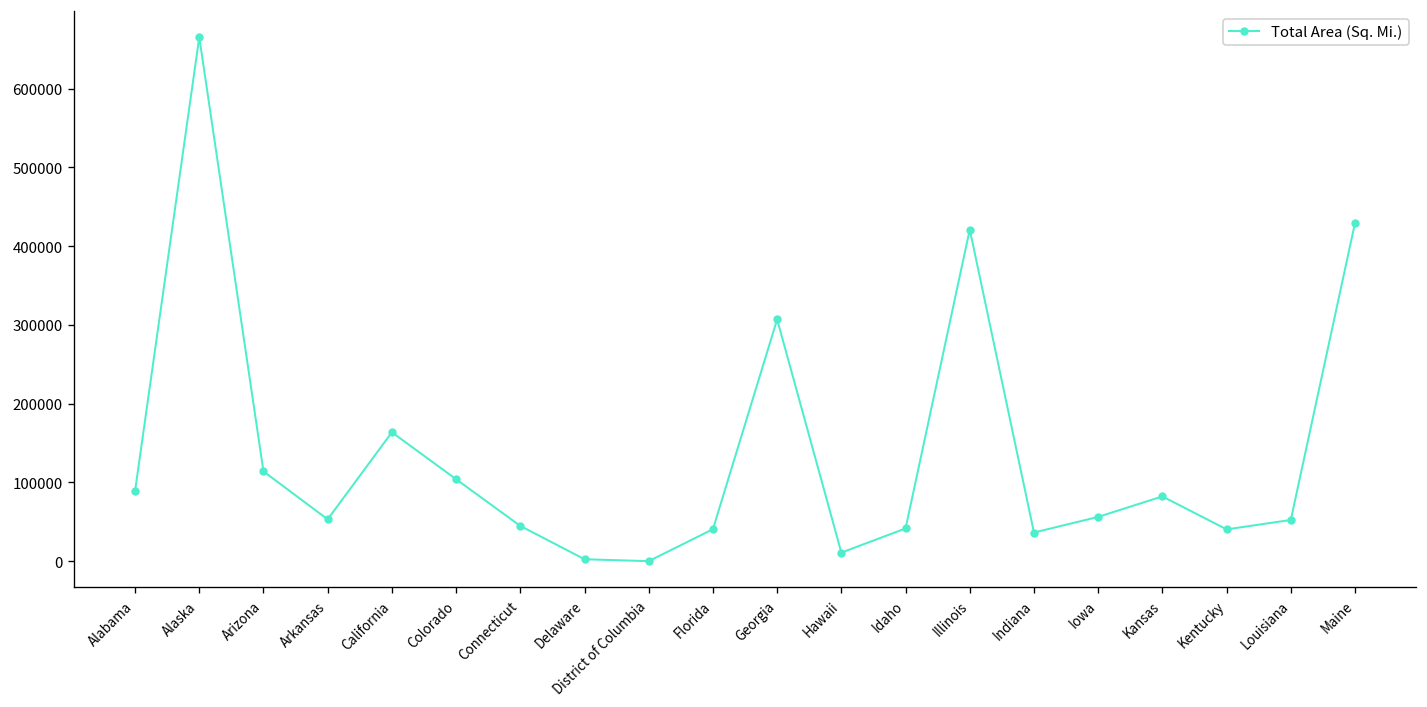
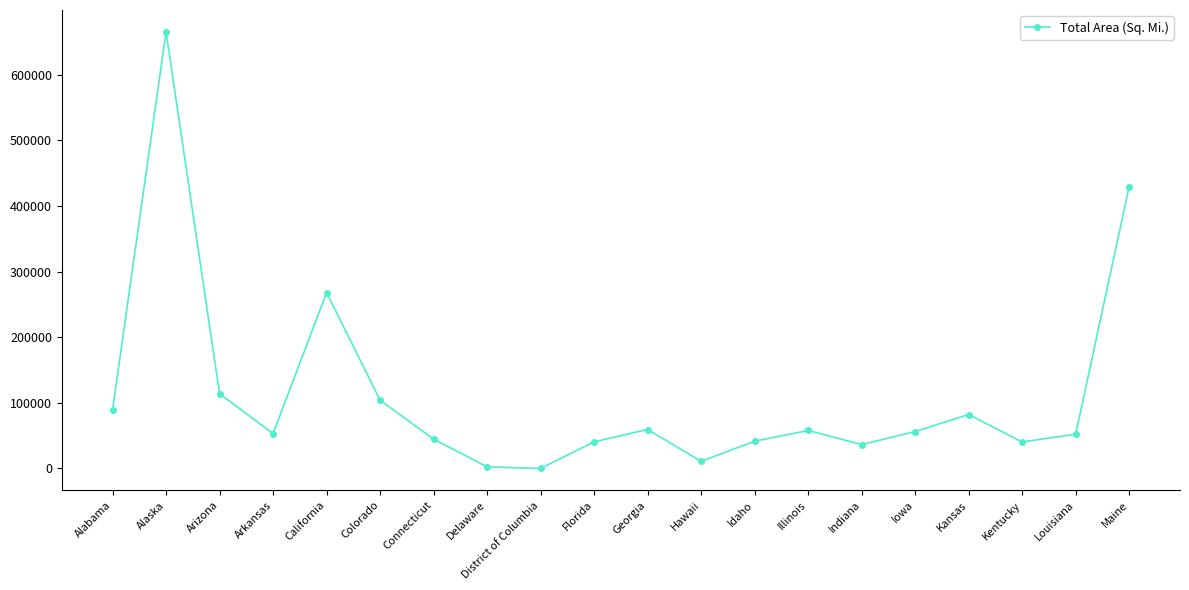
  {
    "Alabama": 90000,
    "Alaska": 670000,
    "Arizona": 110000,
    "Arkansas": 50000,
-   "California": 160000,
+   "California": 270000,
    "Colorado": 100000,
    "Connecticut": 40000,
    "Delaware": 0,
    "District of Columbia": 0,
    "Florida": 40000,
-   "Georgia": 310000,
+   "Georgia": 60000,
    "Hawaii": 10000,
    "Idaho": 40000,
-   "Illinois": 420000,
+   "Illinois": 60000,
    "Indiana": 40000,
    "Iowa": 60000,
    "Kansas": 80000,
    "Kentucky": 40000,
    "Louisiana": 50000,
    "Maine": 430000
  }
